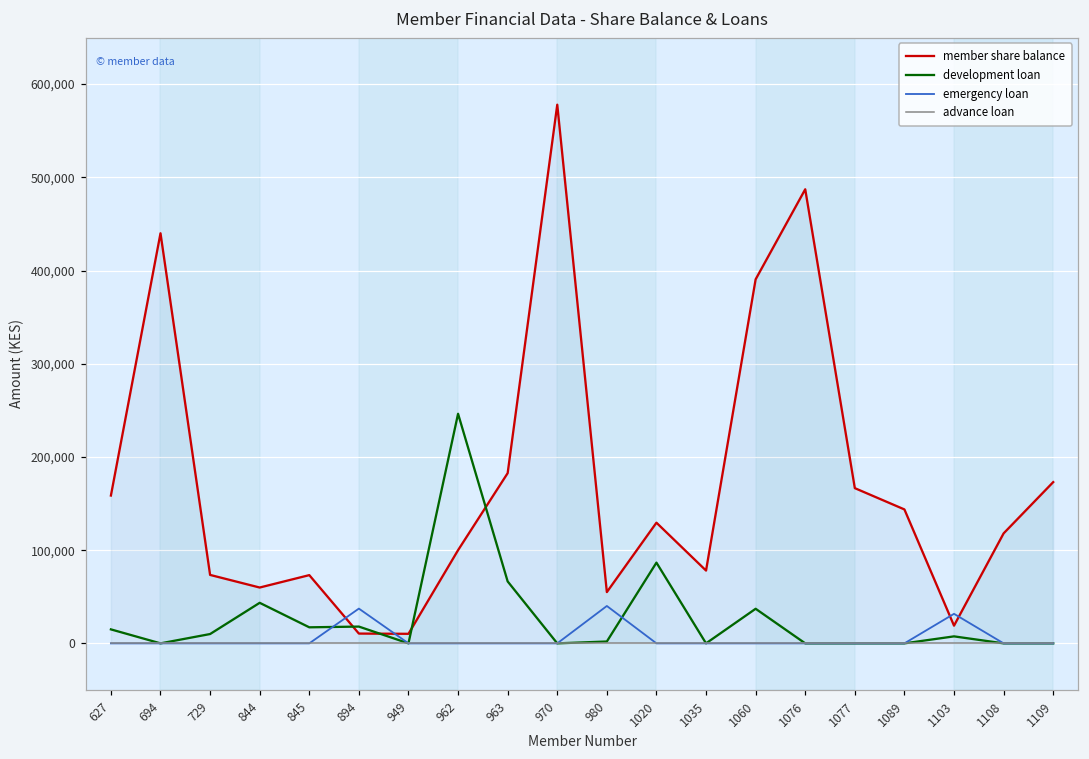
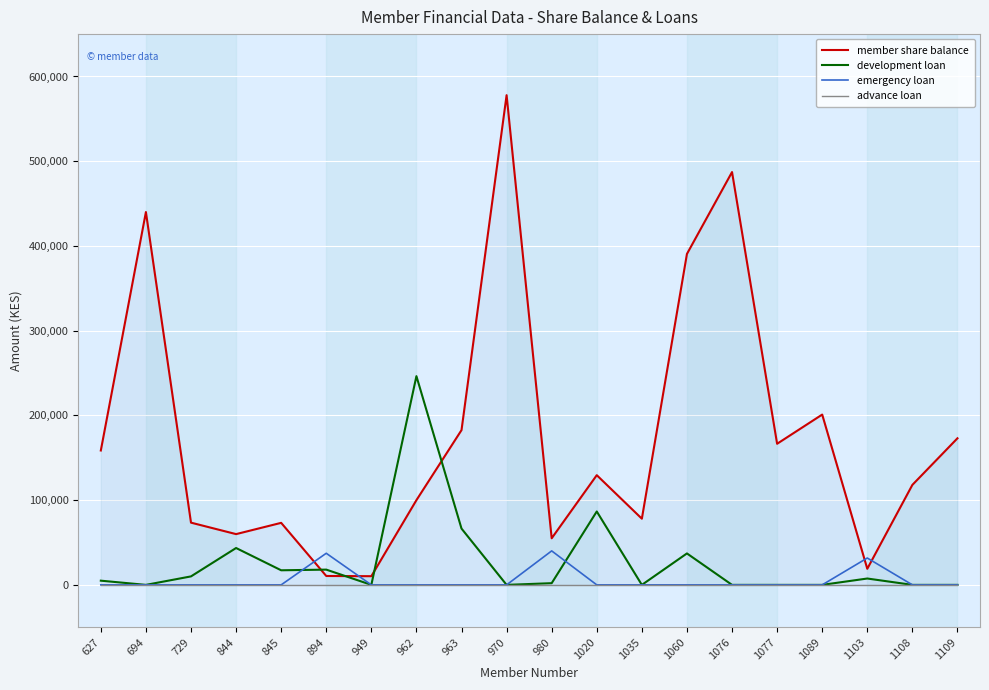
  {
    "member share balance": {
      "627": "160,000",
      "694": "440,000",
      "729": "70,000",
      "844": "60,000",
      "845": "70,000",
      "894": "10,000",
      "949": "10,000",
      "962": "100,000",
      "963": "180,000",
      "970": "580,000",
      "980": "60,000",
      "1020": "130,000",
      "1035": "80,000",
      "1060": "390,000",
      "1076": "490,000",
      "1077": "170,000",
-     "1089": "140,000",
+     "1089": "200,000",
      "1103": "20,000",
      "1108": "120,000",
      "1109": "170,000"
    },
    "development loan": {
-     "627": "20,000",
+     "627": "0",
      "729": "10,000",
      "844": "40,000",
      "845": "20,000",
      "894": "20,000",
      "962": "250,000",
      "963": "70,000",
      "1020": "90,000",
      "1060": "40,000",
      "1103": "10,000"
    },
    "emergency loan": {
      "894": "40,000",
      "980": "40,000",
      "1103": "30,000"
    },
    "advance loan": {
      "894": "0",
      "1103": "0"
    }
  }
